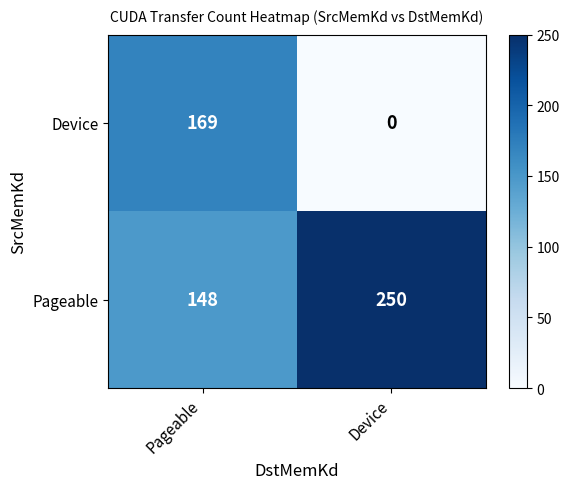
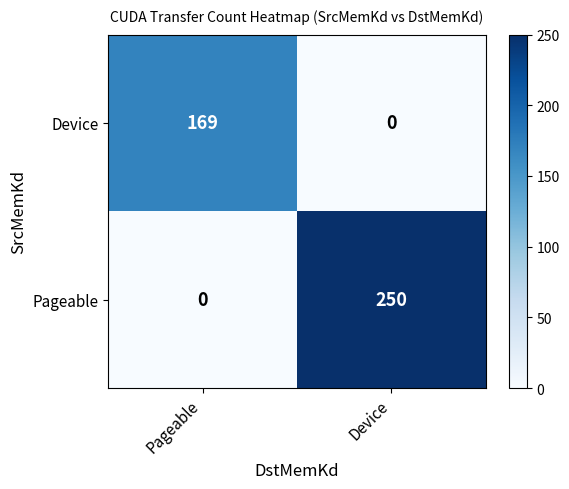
  {
    "Device": {
      "Pageable": 169,
      "Device": 0
    },
    "Pageable": {
-     "Pageable": 148,
+     "Pageable": 0,
      "Device": 250
    }
  }
